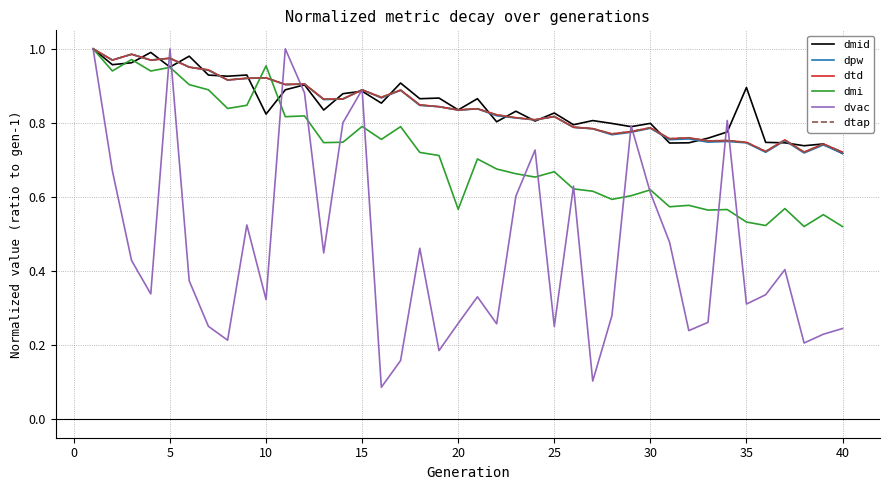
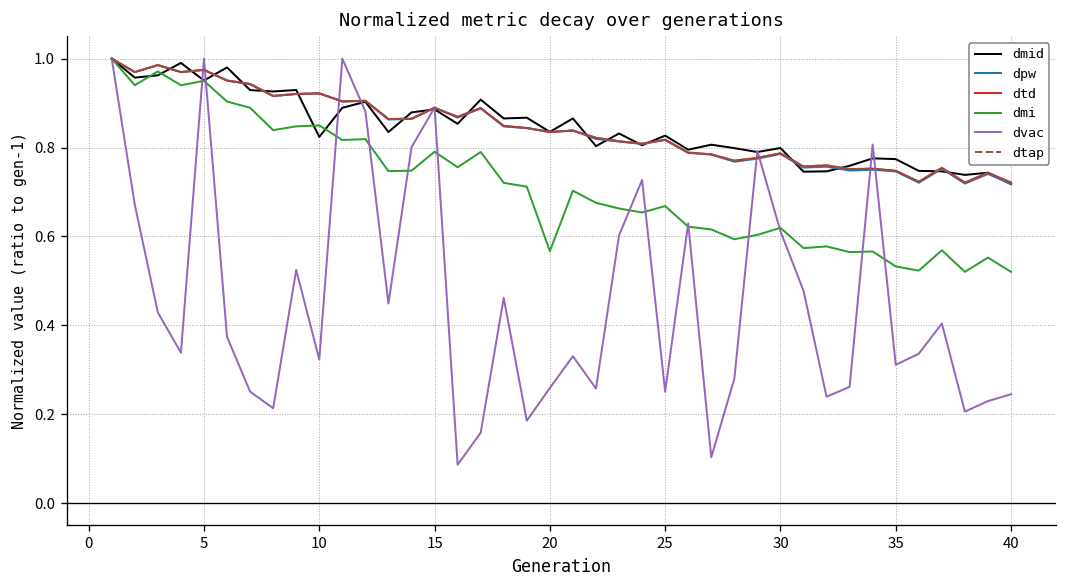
  {
    "dmid": {
      "10": 0.82,
      "25": 0.83,
      "30": 0.80,
-     "35": 0.90
+     "35": 0.77
    },
    "dmi": {
-     "10": 0.95,
+     "10": 0.85,
      "15": 0.79,
      "20": 0.57,
      "25": 0.67,
      "30": 0.62,
      "35": 0.53,
      "40": 0.52
    },
    "dvac": {
      "5": 1.00,
      "10": 0.32,
      "20": 0.26,
      "25": 0.25,
      "30": 0.61,
      "35": 0.31,
      "40": 0.24
    }
  }
